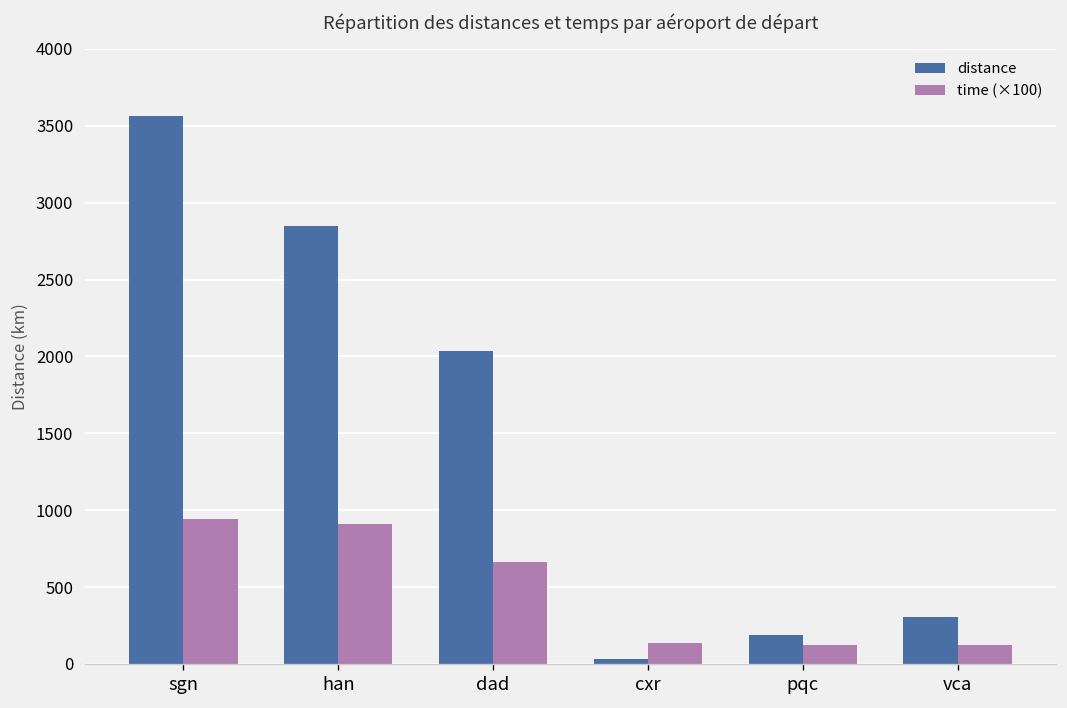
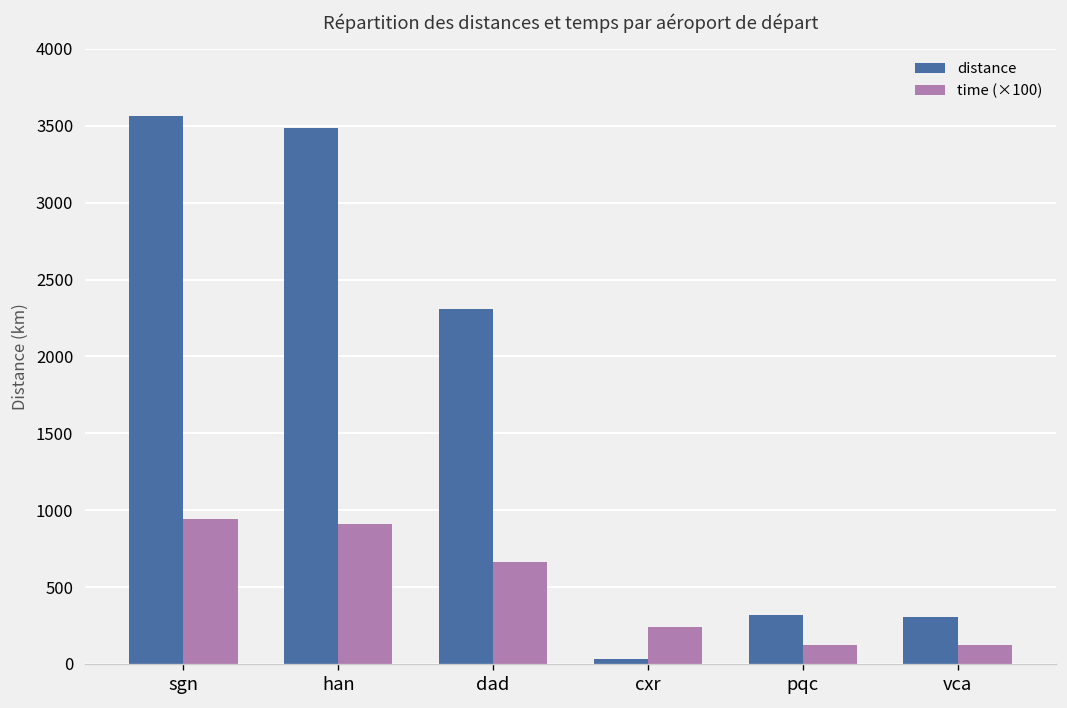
  {
    "distance": {
      "sgn": 3560,
-     "han": 2850,
-     "dad": 2040,
+     "han": 3490,
+     "dad": 2310,
      "cxr": 30,
-     "pqc": 190,
+     "pqc": 320,
      "vca": 310
    },
    "time (×100)": {
      "sgn": 940,
      "han": 910,
      "dad": 660,
-     "cxr": 130,
+     "cxr": 240,
      "pqc": 120,
      "vca": 120
    }
  }
